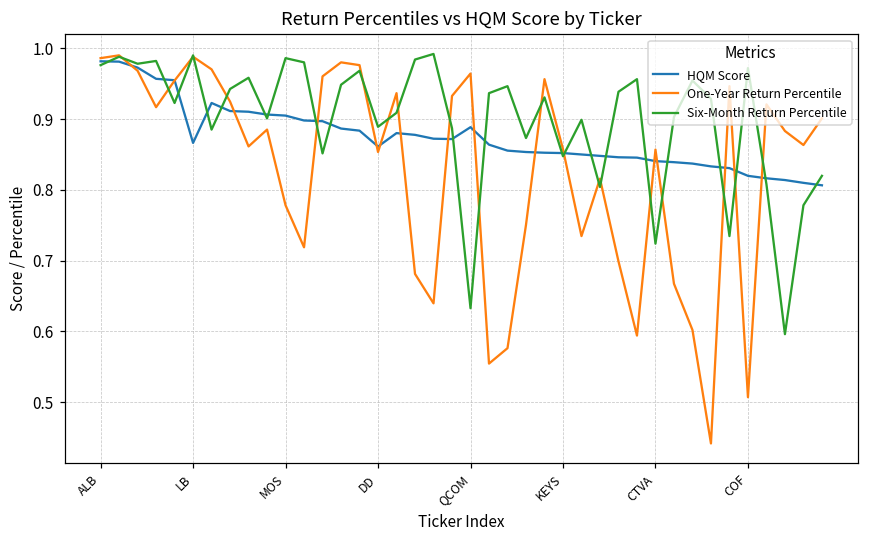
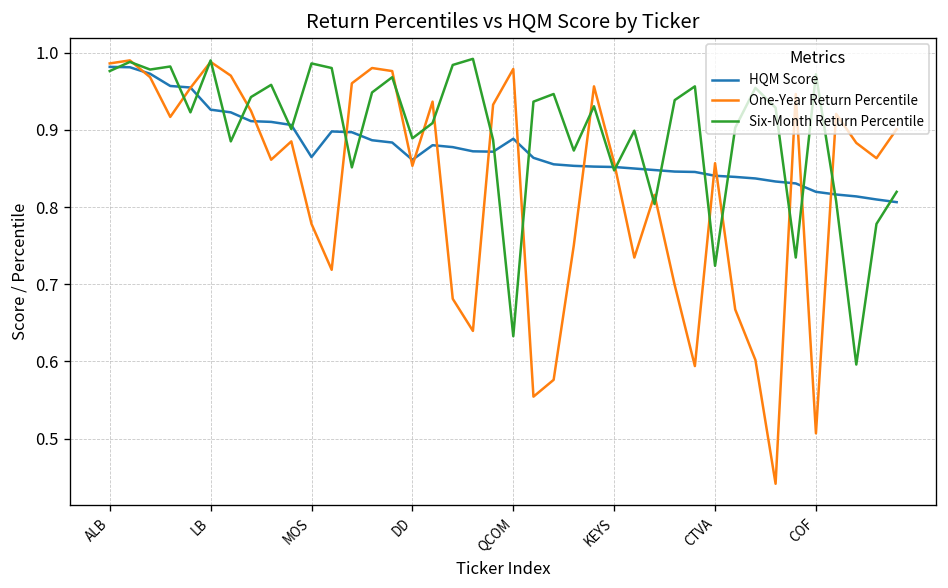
  {
    "HQM Score": {
      "ALB": 0.98,
-     "LB": 0.87,
-     "MOS": 0.90,
+     "LB": 0.93,
+     "MOS": 0.86,
      "DD": 0.86,
      "QCOM": 0.89,
      "KEYS": 0.85,
      "CTVA": 0.84,
      "COF": 0.82
    },
    "One-Year Return Percentile": {
      "ALB": 0.99,
      "MOS": 0.78,
      "DD": 0.85,
-     "QCOM": 0.96,
+     "QCOM": 0.98,
      "KEYS": 0.86,
      "CTVA": 0.86,
      "COF": 0.51
    },
    "Six-Month Return Percentile": {
      "ALB": 0.98,
      "MOS": 0.99,
      "DD": 0.89,
      "QCOM": 0.63,
      "KEYS": 0.85,
      "CTVA": 0.72
    }
  }
